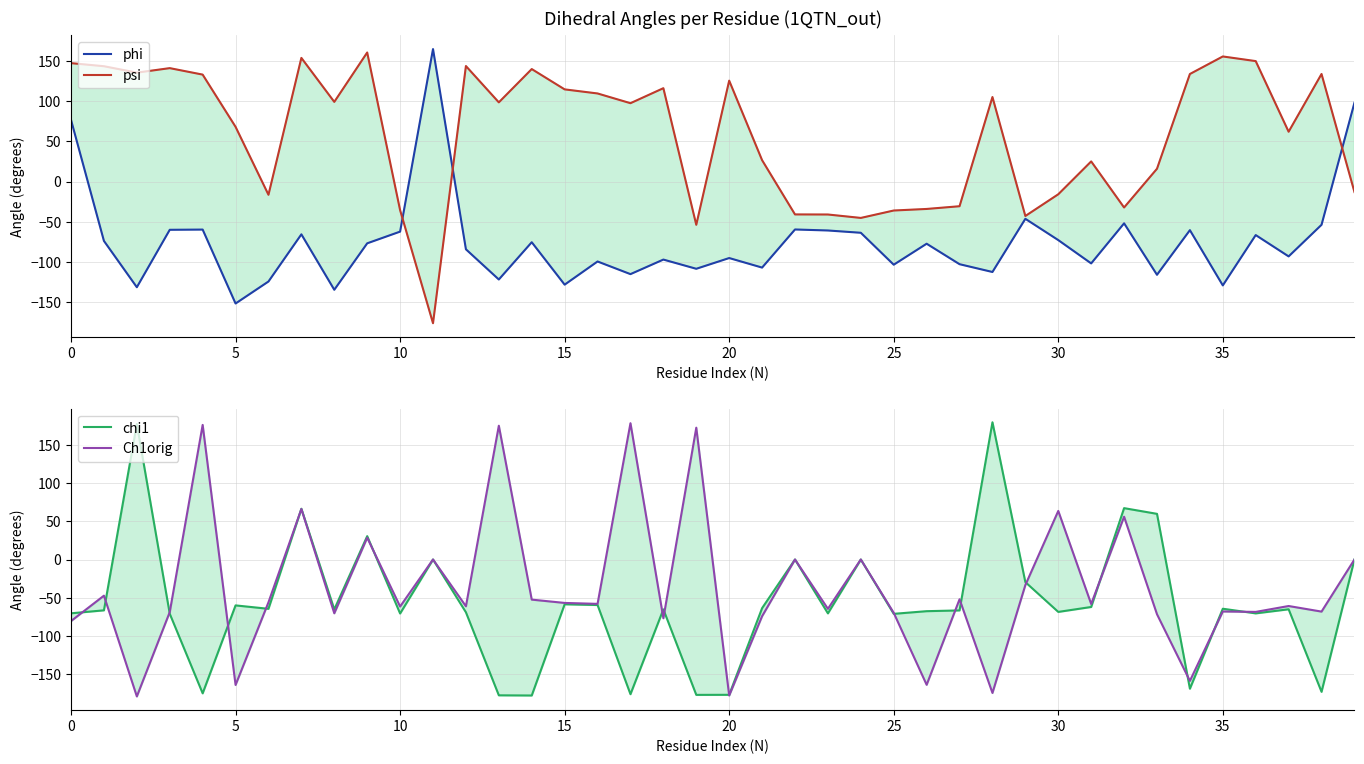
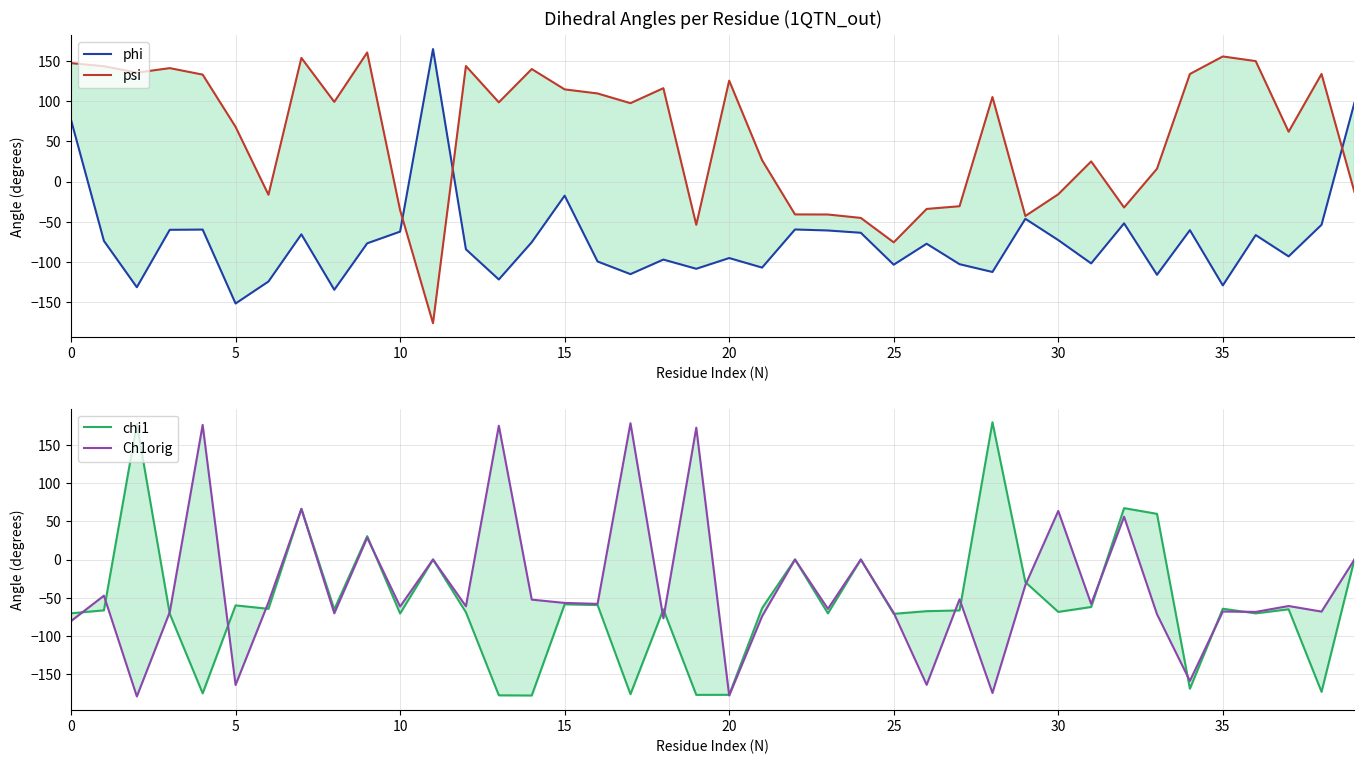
  {
    "Dihedral Angles per Residue (1QTN_out)": {
      "phi": {
        "0": 80,
        "5": -150,
        "10": -60,
-       "15": -130,
+       "15": -20,
        "20": -90,
        "25": -100,
        "30": -70,
        "35": -130
      },
      "psi": {
        "0": 150,
        "5": 70,
        "10": -40,
        "15": 110,
        "20": 130,
-       "25": -40,
+       "25": -80,
        "30": -20,
        "35": 160
      }
    }
  }
